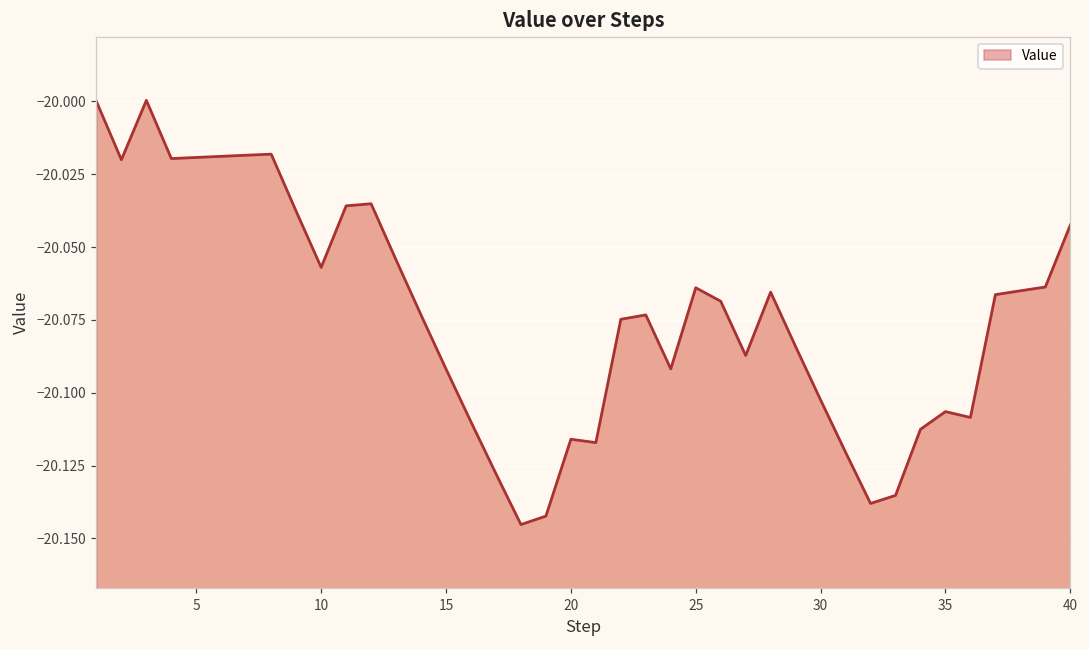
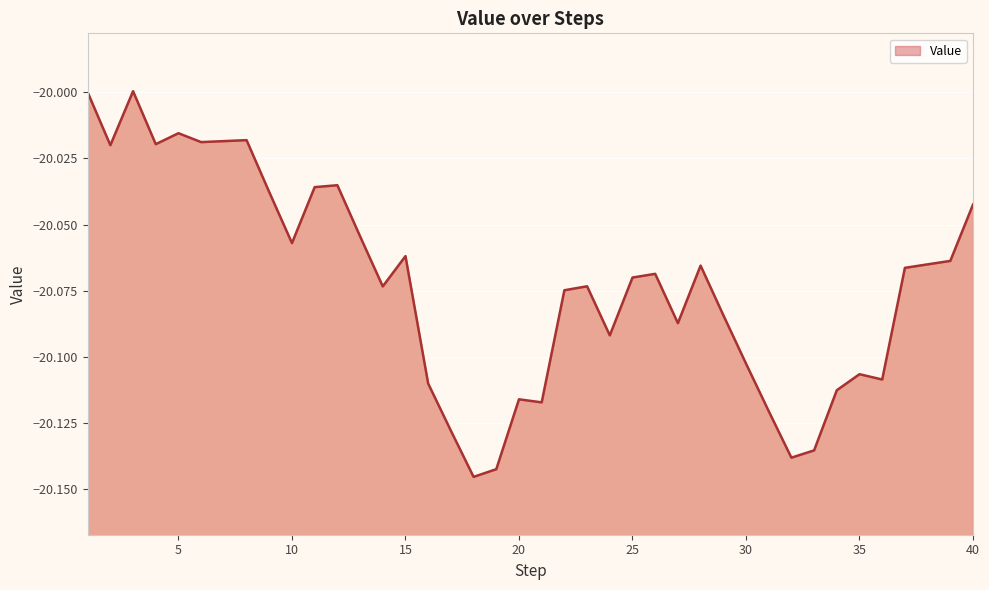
  {
-   "5": -20.019,
+   "5": -20.015,
    "10": -20.057,
-   "15": -20.092,
+   "15": -20.062,
    "20": -20.116,
-   "25": -20.064,
+   "25": -20.070,
    "30": -20.102,
    "35": -20.106,
    "40": -20.042
  }
